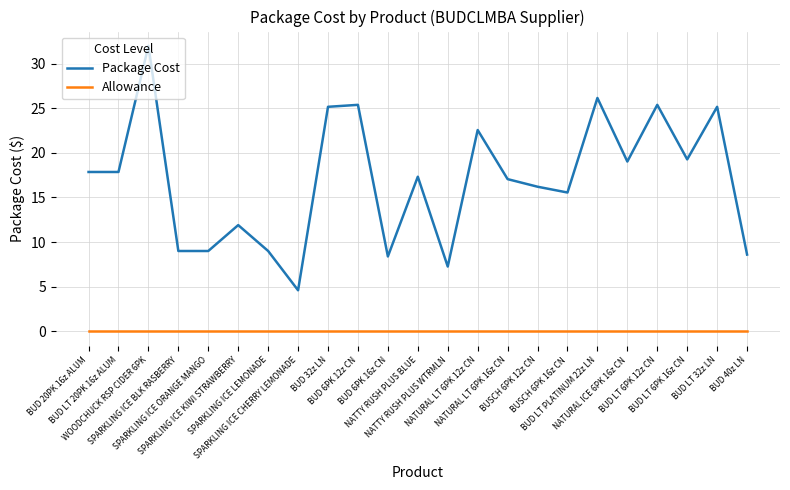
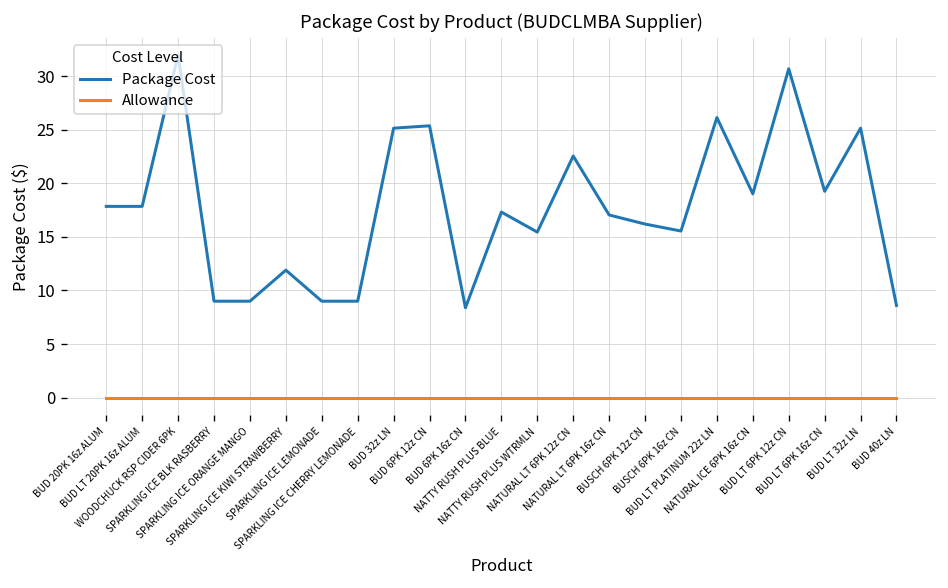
  {
    "Package Cost": {
      "BUD 20PK 16z ALUM": 18,
      "BUD LT 20PK 16z ALUM": 18,
      "SPARKLING ICE BLK RASBERRY": 9,
      "SPARKLING ICE ORANGE MANGO": 9,
      "SPARKLING ICE KIWI STRAWBERRY": 12,
      "SPARKLING ICE LEMONADE": 9,
-     "SPARKLING ICE CHERRY LEMONADE": 5,
+     "SPARKLING ICE CHERRY LEMONADE": 9,
      "BUD 32z LN": 25,
      "BUD 6PK 12z CN": 25,
      "BUD 6PK 16z CN": 8,
      "NATTY RUSH PLUS BLUE": 17,
-     "NATTY RUSH PLUS WTRMLN": 7,
+     "NATTY RUSH PLUS WTRMLN": 15,
      "NATURAL LT 6PK 12z CN": 23,
      "NATURAL LT 6PK 16z CN": 17,
      "BUSCH 6PK 12z CN": 16,
      "BUSCH 6PK 16z CN": 16,
      "BUD LT PLATINUM 22z LN": 26,
      "NATURAL ICE 6PK 16z CN": 19,
-     "BUD LT 6PK 12z CN": 25,
+     "BUD LT 6PK 12z CN": 31,
      "BUD LT 6PK 16z CN": 19,
      "BUD LT 32z LN": 25,
      "BUD 40z LN": 9
    },
    "Allowance": {
      "BUD 20PK 16z ALUM": 0,
      "BUD LT 20PK 16z ALUM": 0,
      "WOODCHUCK RSP CIDER 6PK": 0,
      "SPARKLING ICE BLK RASBERRY": 0,
      "SPARKLING ICE ORANGE MANGO": 0,
      "SPARKLING ICE KIWI STRAWBERRY": 0,
      "SPARKLING ICE LEMONADE": 0,
      "SPARKLING ICE CHERRY LEMONADE": 0,
      "BUD 32z LN": 0,
      "BUD 6PK 12z CN": 0,
      "BUD 6PK 16z CN": 0,
      "NATTY RUSH PLUS BLUE": 0,
      "NATTY RUSH PLUS WTRMLN": 0,
      "NATURAL LT 6PK 12z CN": 0,
      "NATURAL LT 6PK 16z CN": 0,
      "BUSCH 6PK 12z CN": 0,
      "BUSCH 6PK 16z CN": 0,
      "BUD LT PLATINUM 22z LN": 0,
      "NATURAL ICE 6PK 16z CN": 0,
      "BUD LT 6PK 12z CN": 0,
      "BUD LT 6PK 16z CN": 0,
      "BUD LT 32z LN": 0,
      "BUD 40z LN": 0
    }
  }
